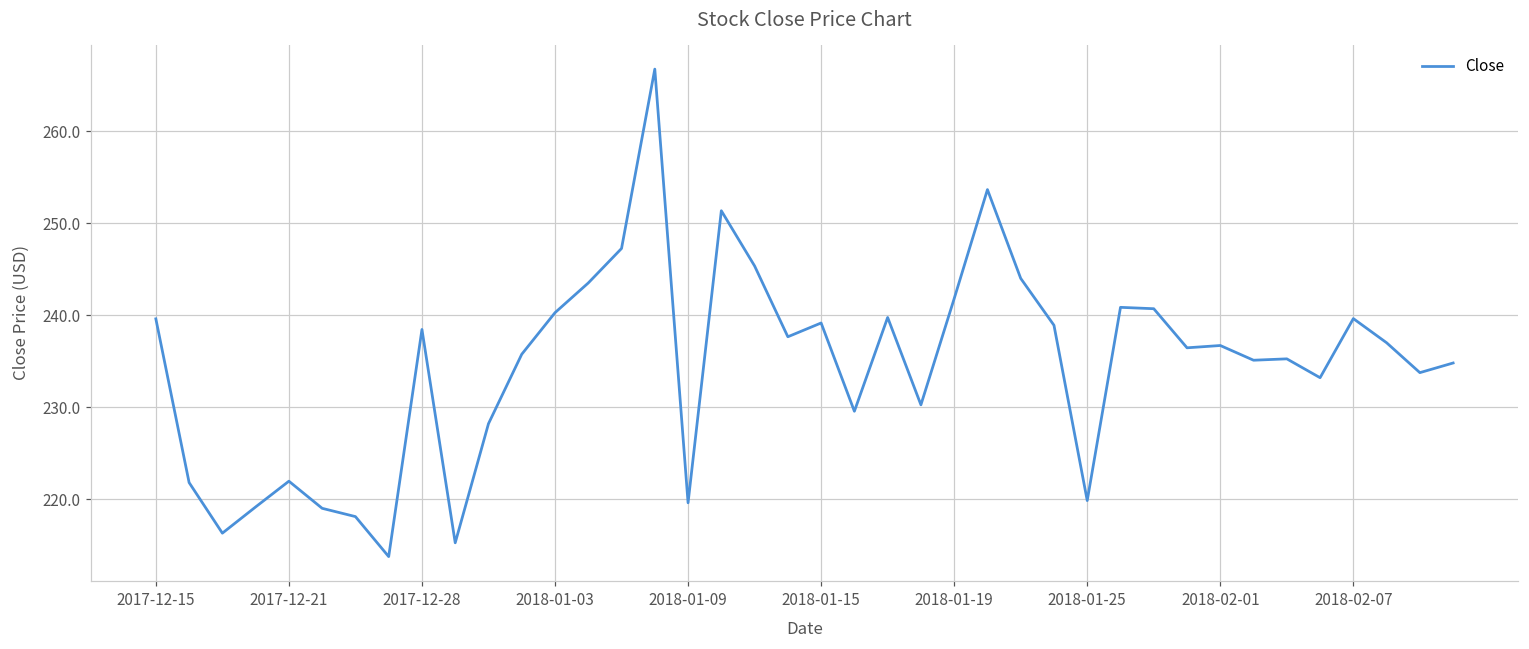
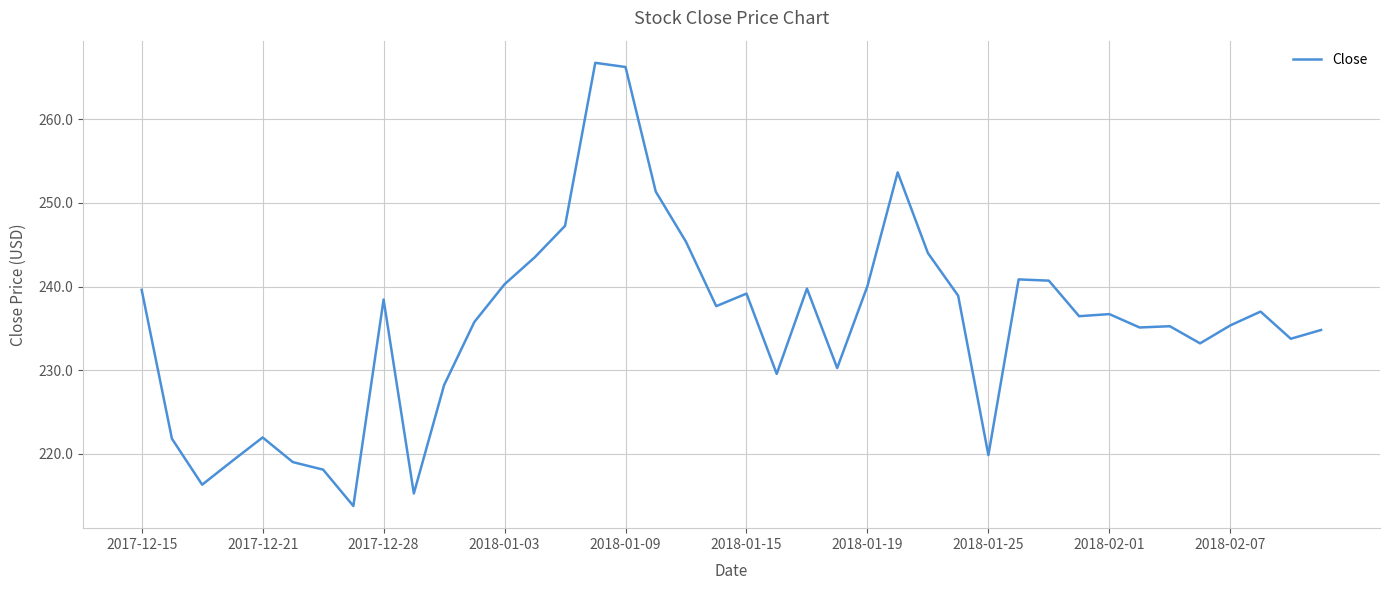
  {
    "2017-12-15": 240,
    "2017-12-21": 222,
    "2017-12-28": 238,
    "2018-01-03": 240,
-   "2018-01-09": 220,
+   "2018-01-09": 266,
    "2018-01-15": 239,
-   "2018-01-19": 242,
+   "2018-01-19": 240,
    "2018-01-25": 220,
    "2018-02-01": 237,
-   "2018-02-07": 240
+   "2018-02-07": 235
  }
